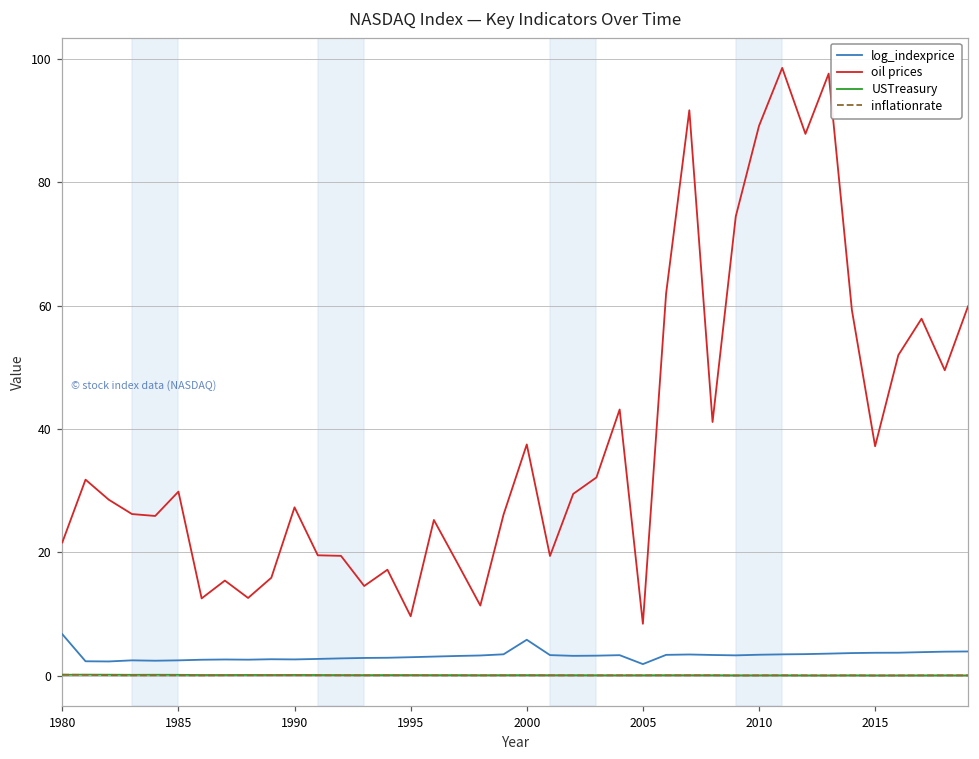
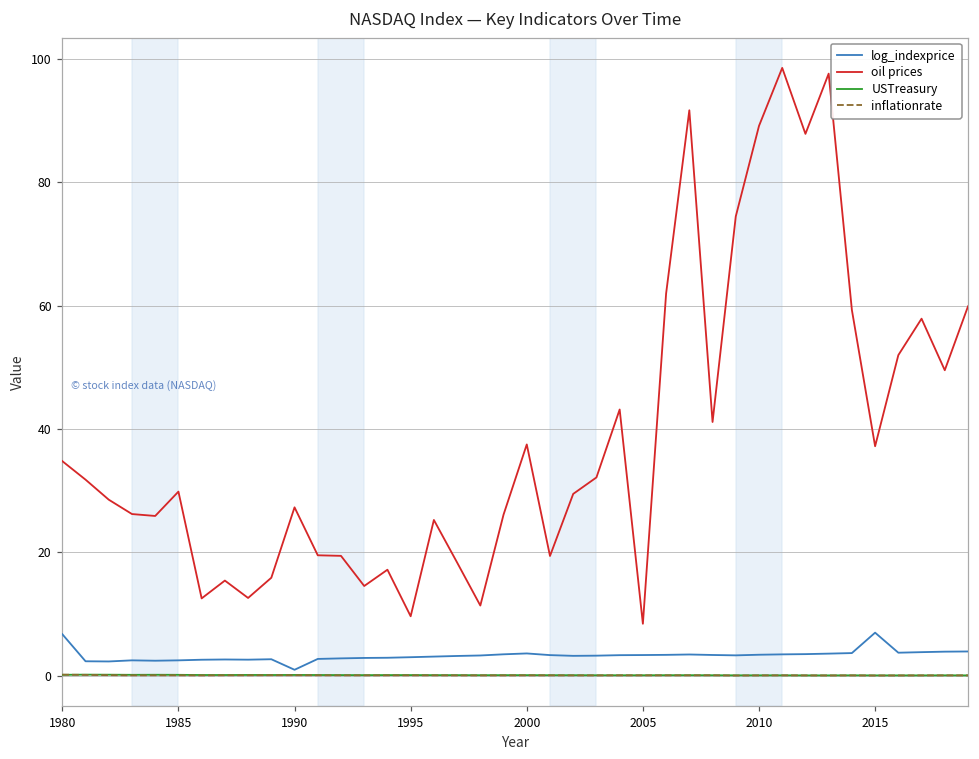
  {
    "log_indexprice": {
      "1980": 7,
      "1985": 2,
-     "1990": 3,
+     "1990": 1,
      "1995": 3,
-     "2000": 6,
-     "2005": 2,
+     "2000": 4,
+     "2005": 3,
      "2010": 3,
-     "2015": 4
+     "2015": 7
    },
    "oil prices": {
-     "1980": 22,
+     "1980": 35,
      "1985": 30,
      "1990": 27,
      "1995": 10,
      "2000": 37,
      "2005": 8,
      "2010": 89,
      "2015": 37
    }
  }
